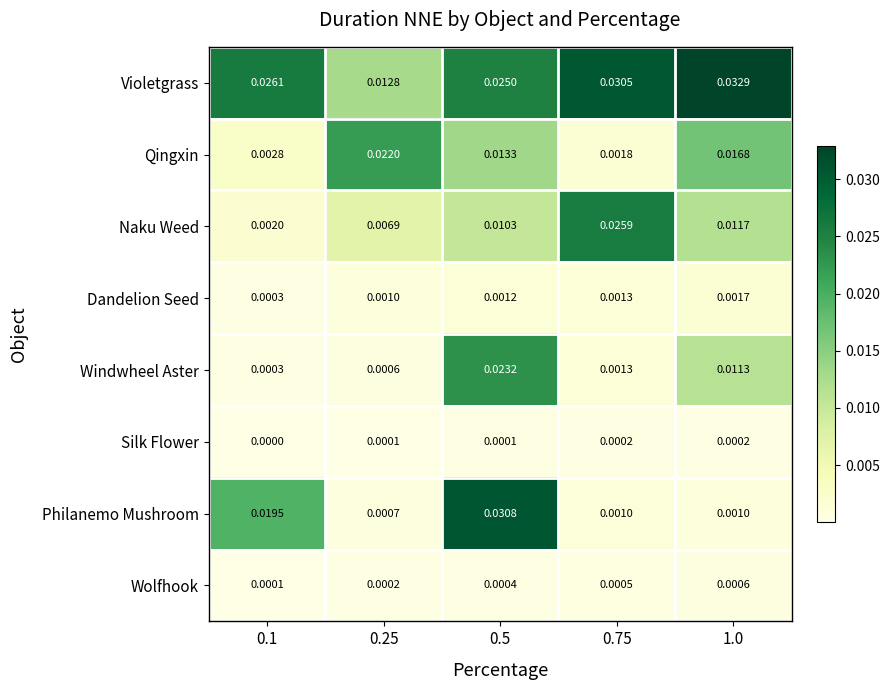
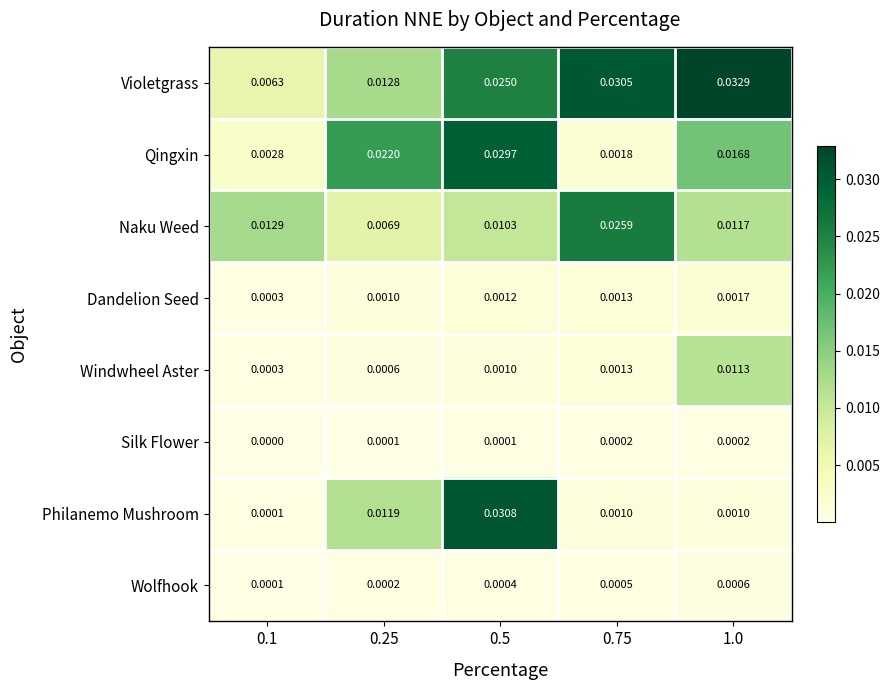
  {
    "Violetgrass": {
-     "0.1": 0.0261,
+     "0.1": 0.0063,
      "0.25": 0.0128,
      "0.5": 0.0250,
      "0.75": 0.0305,
      "1.0": 0.0329
    },
    "Qingxin": {
      "0.1": 0.0028,
      "0.25": 0.0220,
-     "0.5": 0.0133,
+     "0.5": 0.0297,
      "0.75": 0.0018,
      "1.0": 0.0168
    },
    "Naku Weed": {
-     "0.1": 0.0020,
+     "0.1": 0.0129,
      "0.25": 0.0069,
      "0.5": 0.0103,
      "0.75": 0.0259,
      "1.0": 0.0117
    },
    "Dandelion Seed": {
      "0.1": 0.0003,
      "0.25": 0.0010,
      "0.5": 0.0012,
      "0.75": 0.0013,
      "1.0": 0.0017
    },
    "Windwheel Aster": {
      "0.1": 0.0003,
      "0.25": 0.0006,
-     "0.5": 0.0232,
+     "0.5": 0.0010,
      "0.75": 0.0013,
      "1.0": 0.0113
    },
    "Silk Flower": {
      "0.1": 0.0000,
      "0.25": 0.0001,
      "0.5": 0.0001,
      "0.75": 0.0002,
      "1.0": 0.0002
    },
    "Philanemo Mushroom": {
-     "0.1": 0.0195,
-     "0.25": 0.0007,
+     "0.1": 0.0001,
+     "0.25": 0.0119,
      "0.5": 0.0308,
      "0.75": 0.0010,
      "1.0": 0.0010
    },
    "Wolfhook": {
      "0.1": 0.0001,
      "0.25": 0.0002,
      "0.5": 0.0004,
      "0.75": 0.0005,
      "1.0": 0.0006
    }
  }
